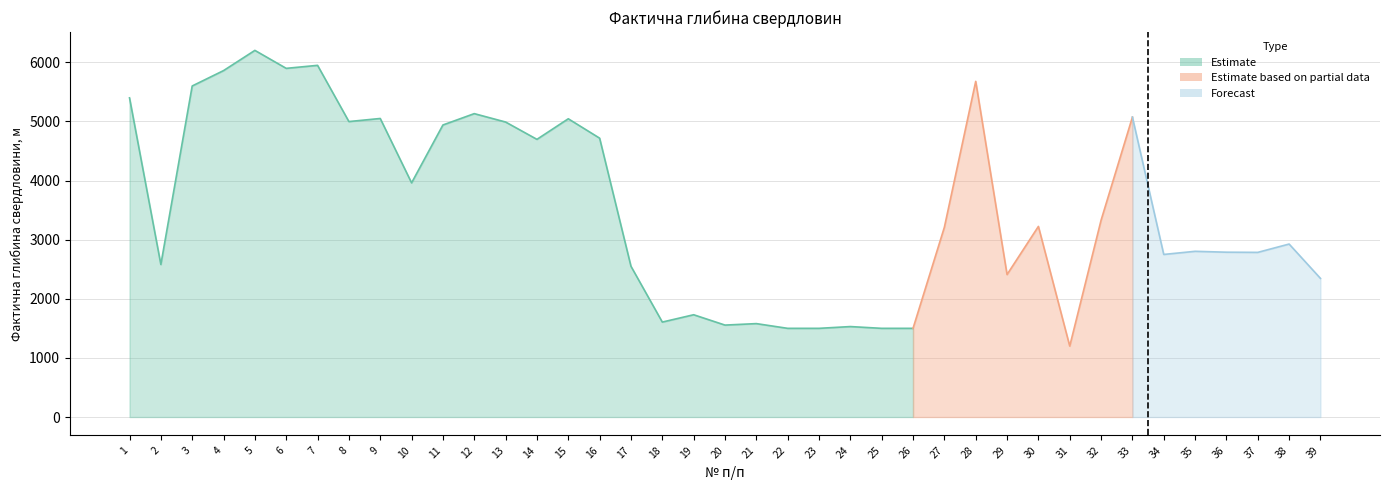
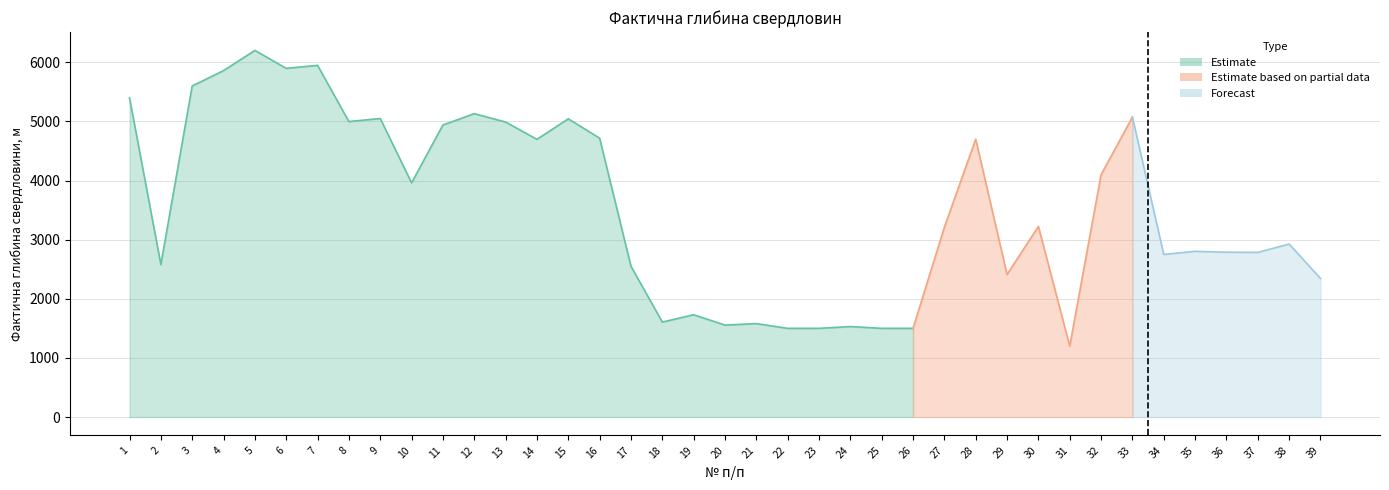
  {
    "Estimate based on partial data": {
      "27": 3200,
-     "28": 5700,
+     "28": 4700,
      "29": 2400,
      "30": 3200,
      "31": 1200,
-     "32": 3300
+     "32": 4100
    }
  }
